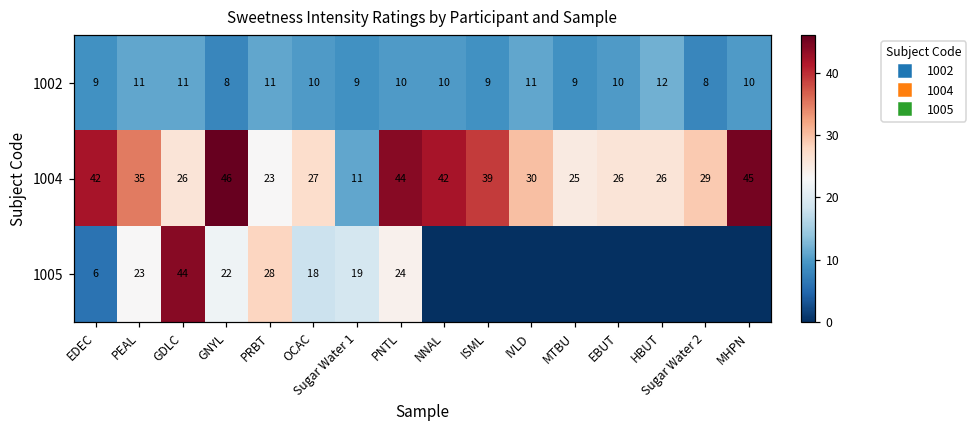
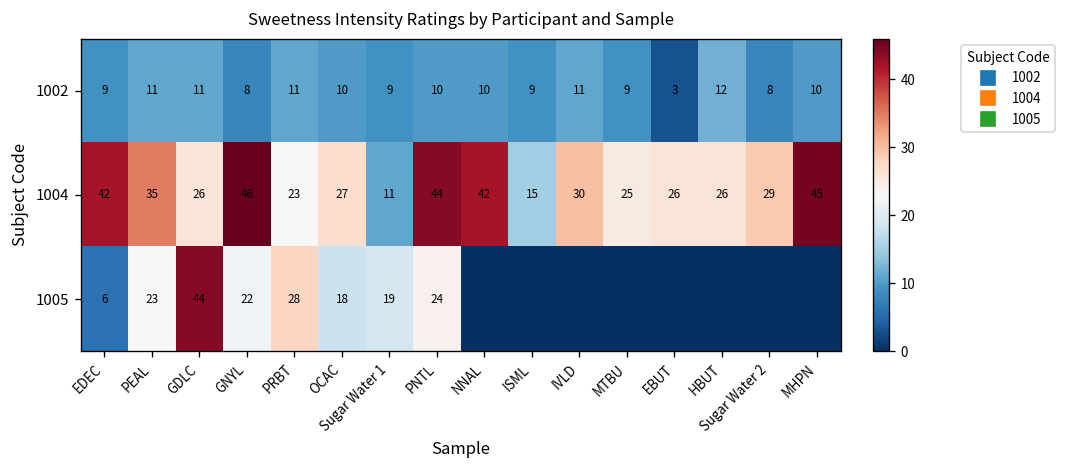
  {
    "1002": {
      "EDEC": 9,
      "PEAL": 11,
      "GDLC": 11,
      "GNYL": 8,
      "PRBT": 11,
      "OCAC": 10,
      "Sugar Water 1": 9,
      "PNTL": 10,
      "NNAL": 10,
      "ISML": 9,
      "IVLD": 11,
      "MTBU": 9,
-     "EBUT": 10,
+     "EBUT": 3,
      "HBUT": 12,
      "Sugar Water 2": 8,
      "MHPN": 10
    },
    "1004": {
      "EDEC": 42,
      "PEAL": 35,
      "GDLC": 26,
      "GNYL": 46,
      "PRBT": 23,
      "OCAC": 27,
      "Sugar Water 1": 11,
      "PNTL": 44,
      "NNAL": 42,
-     "ISML": 39,
+     "ISML": 15,
      "IVLD": 30,
      "MTBU": 25,
      "EBUT": 26,
      "HBUT": 26,
      "Sugar Water 2": 29,
      "MHPN": 45
    },
    "1005": {
      "EDEC": 6,
      "PEAL": 23,
      "GDLC": 44,
      "GNYL": 22,
      "PRBT": 28,
      "OCAC": 18,
      "Sugar Water 1": 19,
      "PNTL": 24
    }
  }
